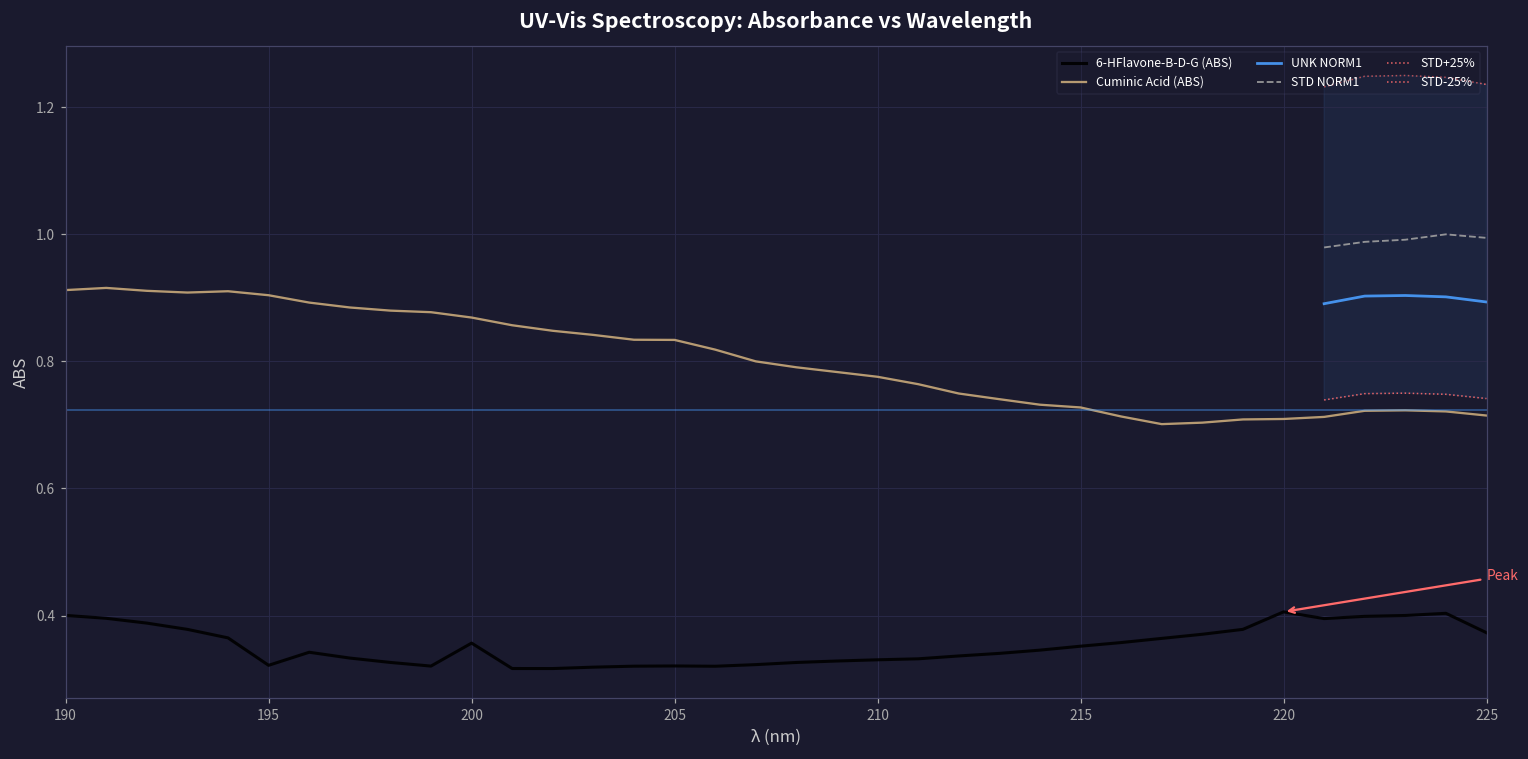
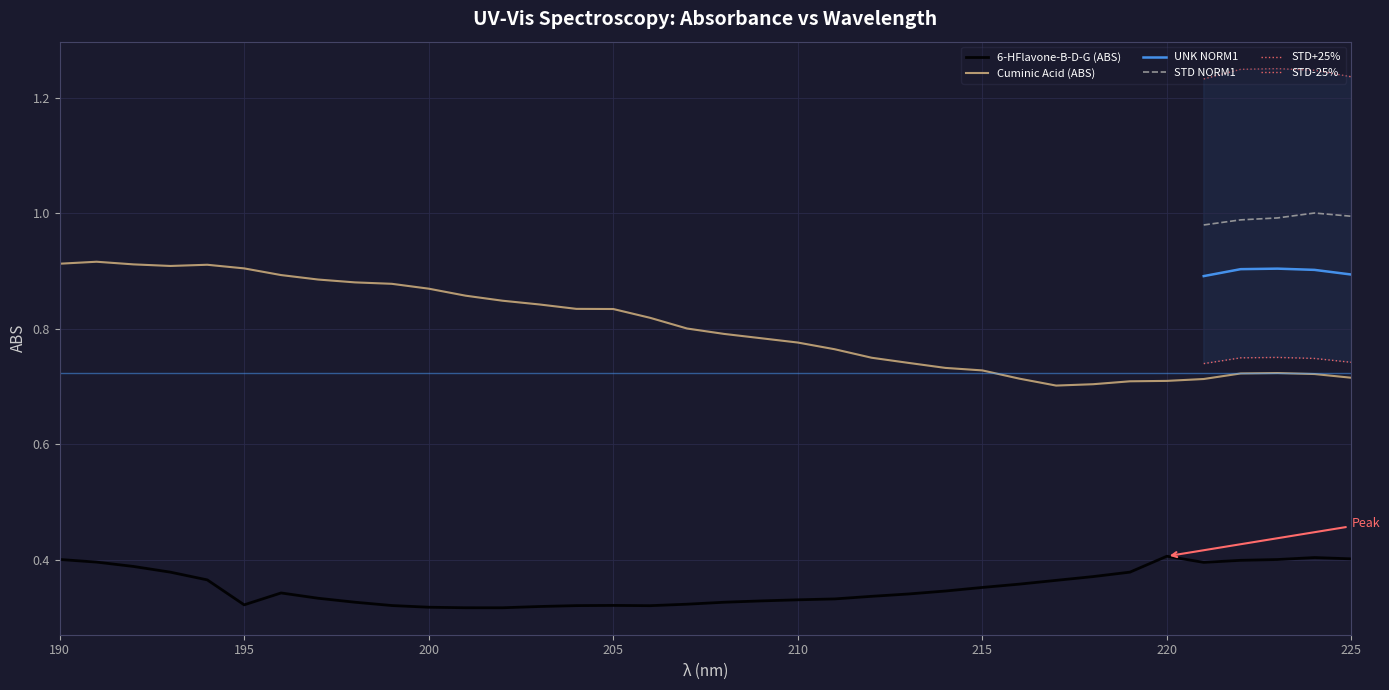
  {
    "6-HFlavone-B-D-G (ABS)": {
      "190": 0.40,
      "195": 0.32,
-     "200": 0.36,
+     "200": 0.32,
      "205": 0.32,
      "210": 0.33,
      "215": 0.35,
      "220": 0.41,
-     "225": 0.37
+     "225": 0.40
    },
    "UNK NORM1": {
      "190": 0.44,
      "225": 0.89
    }
  }
